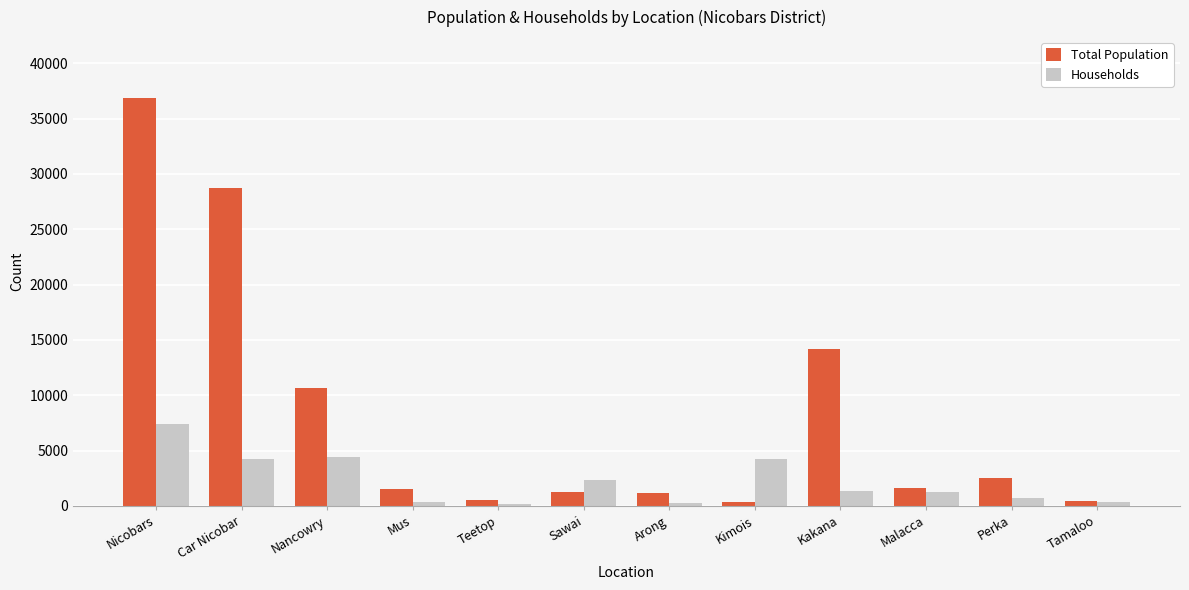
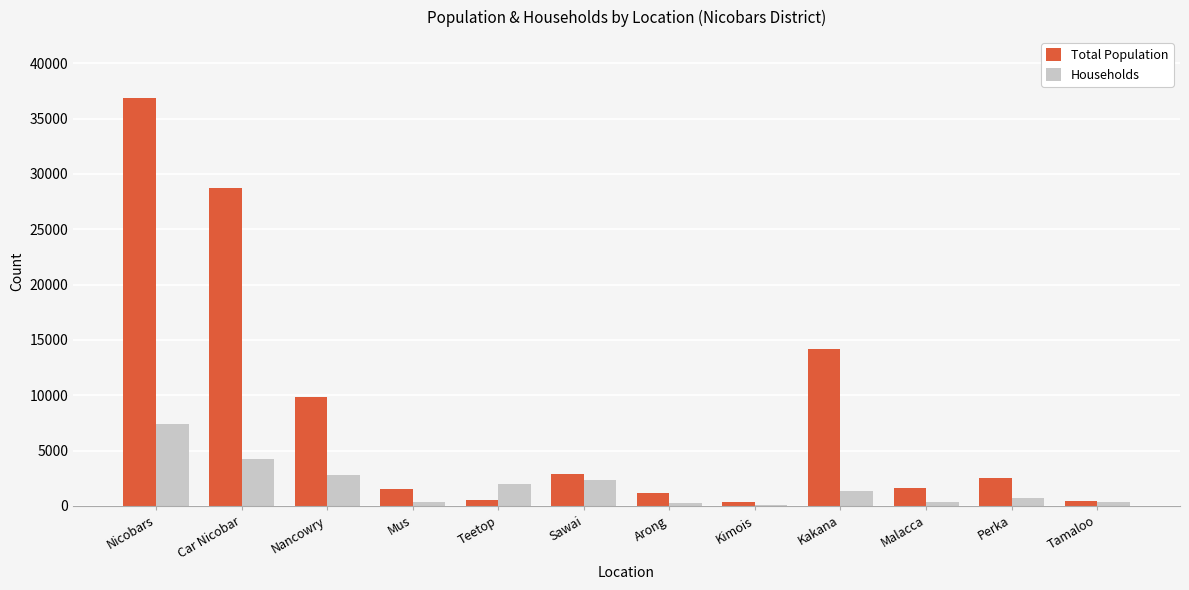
  {
    "Total Population": {
      "Nicobars": 36800,
      "Car Nicobar": 28700,
-     "Nancowry": 10600,
+     "Nancowry": 9900,
      "Mus": 1600,
      "Teetop": 500,
-     "Sawai": 1200,
+     "Sawai": 2900,
      "Arong": 1200,
      "Kimois": 400,
      "Kakana": 14200,
      "Malacca": 1600,
      "Perka": 2500,
      "Tamaloo": 400
    },
    "Households": {
      "Nicobars": 7400,
      "Car Nicobar": 4300,
-     "Nancowry": 4400,
+     "Nancowry": 2800,
      "Mus": 400,
-     "Teetop": 100,
+     "Teetop": 2000,
      "Sawai": 2300,
      "Arong": 200,
-     "Kimois": 4200,
+     "Kimois": 100,
      "Kakana": 1300,
-     "Malacca": 1300,
+     "Malacca": 400,
      "Perka": 700,
      "Tamaloo": 400
    }
  }
